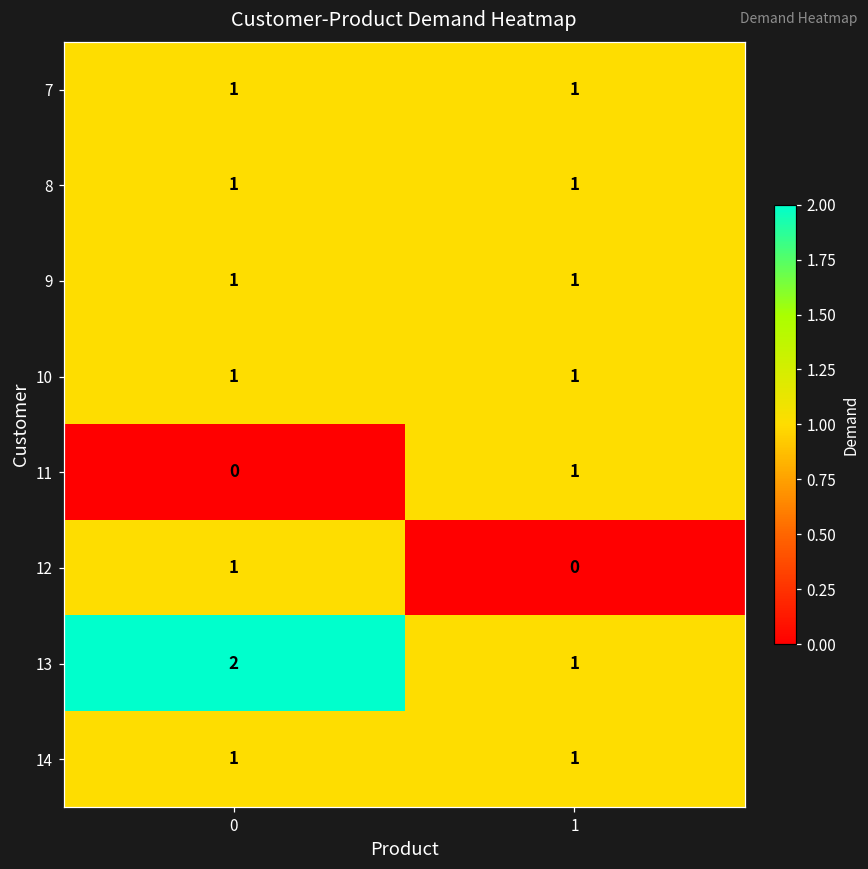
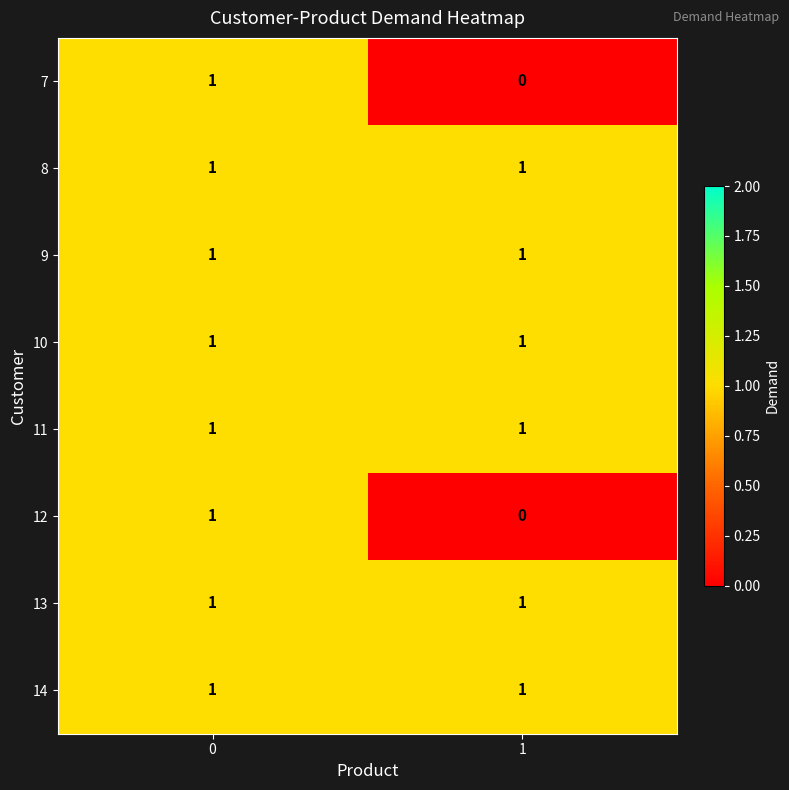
  {
    "7": {
      "0": 1,
-     "1": 1
+     "1": 0
    },
    "8": {
      "0": 1,
      "1": 1
    },
    "9": {
      "0": 1,
      "1": 1
    },
    "10": {
      "0": 1,
      "1": 1
    },
    "11": {
-     "0": 0,
+     "0": 1,
      "1": 1
    },
    "12": {
      "0": 1,
      "1": 0
    },
    "13": {
-     "0": 2,
+     "0": 1,
      "1": 1
    },
    "14": {
      "0": 1,
      "1": 1
    }
  }
